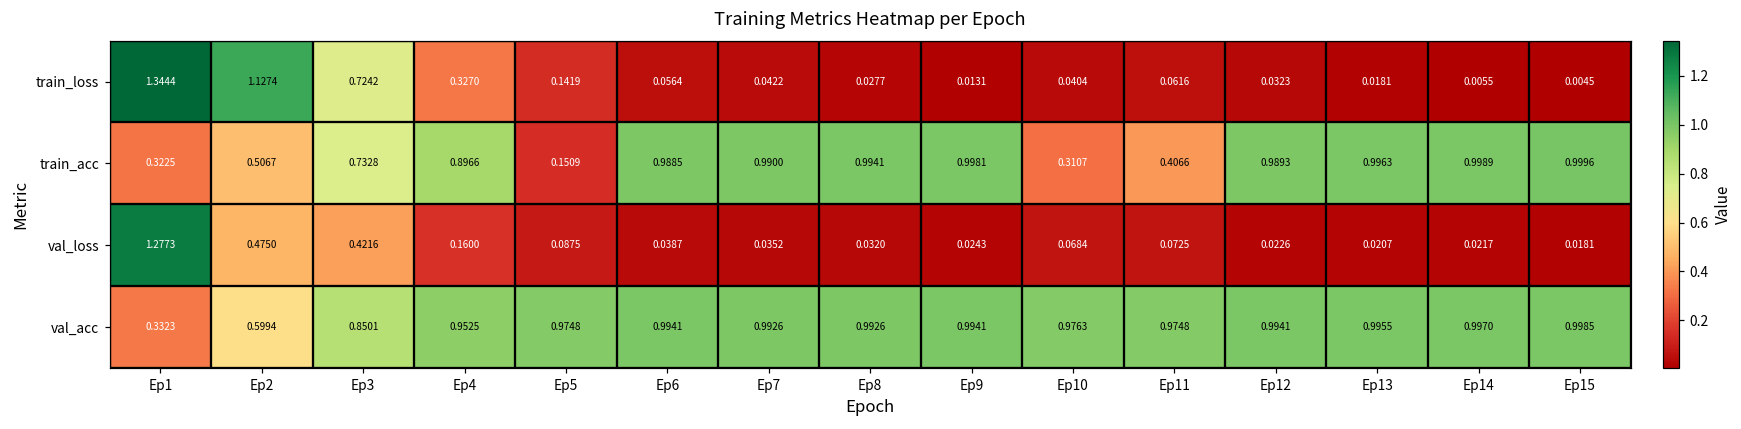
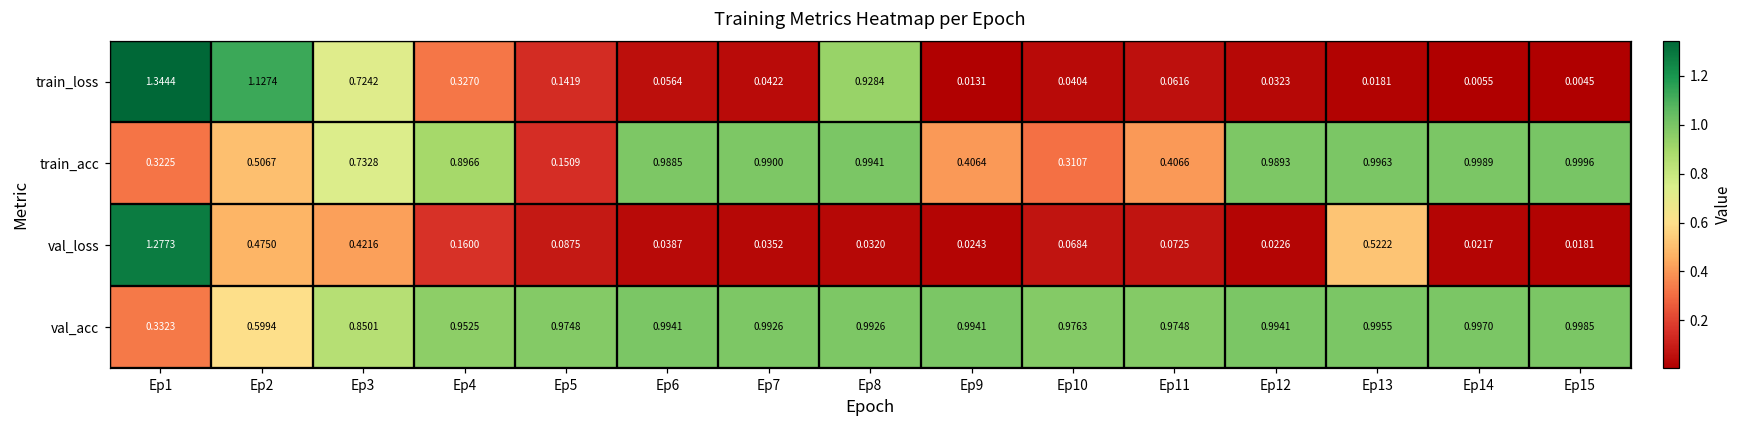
  {
    "train_loss": {
      "Ep1": 1.3444,
      "Ep2": 1.1274,
      "Ep3": 0.7242,
      "Ep4": 0.3270,
      "Ep5": 0.1419,
      "Ep6": 0.0564,
      "Ep7": 0.0422,
-     "Ep8": 0.0277,
+     "Ep8": 0.9284,
      "Ep9": 0.0131,
      "Ep10": 0.0404,
      "Ep11": 0.0616,
      "Ep12": 0.0323,
      "Ep13": 0.0181,
      "Ep14": 0.0055,
      "Ep15": 0.0045
    },
    "train_acc": {
      "Ep1": 0.3225,
      "Ep2": 0.5067,
      "Ep3": 0.7328,
      "Ep4": 0.8966,
      "Ep5": 0.1509,
      "Ep6": 0.9885,
      "Ep7": 0.9900,
      "Ep8": 0.9941,
-     "Ep9": 0.9981,
+     "Ep9": 0.4064,
      "Ep10": 0.3107,
      "Ep11": 0.4066,
      "Ep12": 0.9893,
      "Ep13": 0.9963,
      "Ep14": 0.9989,
      "Ep15": 0.9996
    },
    "val_loss": {
      "Ep1": 1.2773,
      "Ep2": 0.4750,
      "Ep3": 0.4216,
      "Ep4": 0.1600,
      "Ep5": 0.0875,
      "Ep6": 0.0387,
      "Ep7": 0.0352,
      "Ep8": 0.0320,
      "Ep9": 0.0243,
      "Ep10": 0.0684,
      "Ep11": 0.0725,
      "Ep12": 0.0226,
-     "Ep13": 0.0207,
+     "Ep13": 0.5222,
      "Ep14": 0.0217,
      "Ep15": 0.0181
    },
    "val_acc": {
      "Ep1": 0.3323,
      "Ep2": 0.5994,
      "Ep3": 0.8501,
      "Ep4": 0.9525,
      "Ep5": 0.9748,
      "Ep6": 0.9941,
      "Ep7": 0.9926,
      "Ep8": 0.9926,
      "Ep9": 0.9941,
      "Ep10": 0.9763,
      "Ep11": 0.9748,
      "Ep12": 0.9941,
      "Ep13": 0.9955,
      "Ep14": 0.9970,
      "Ep15": 0.9985
    }
  }
